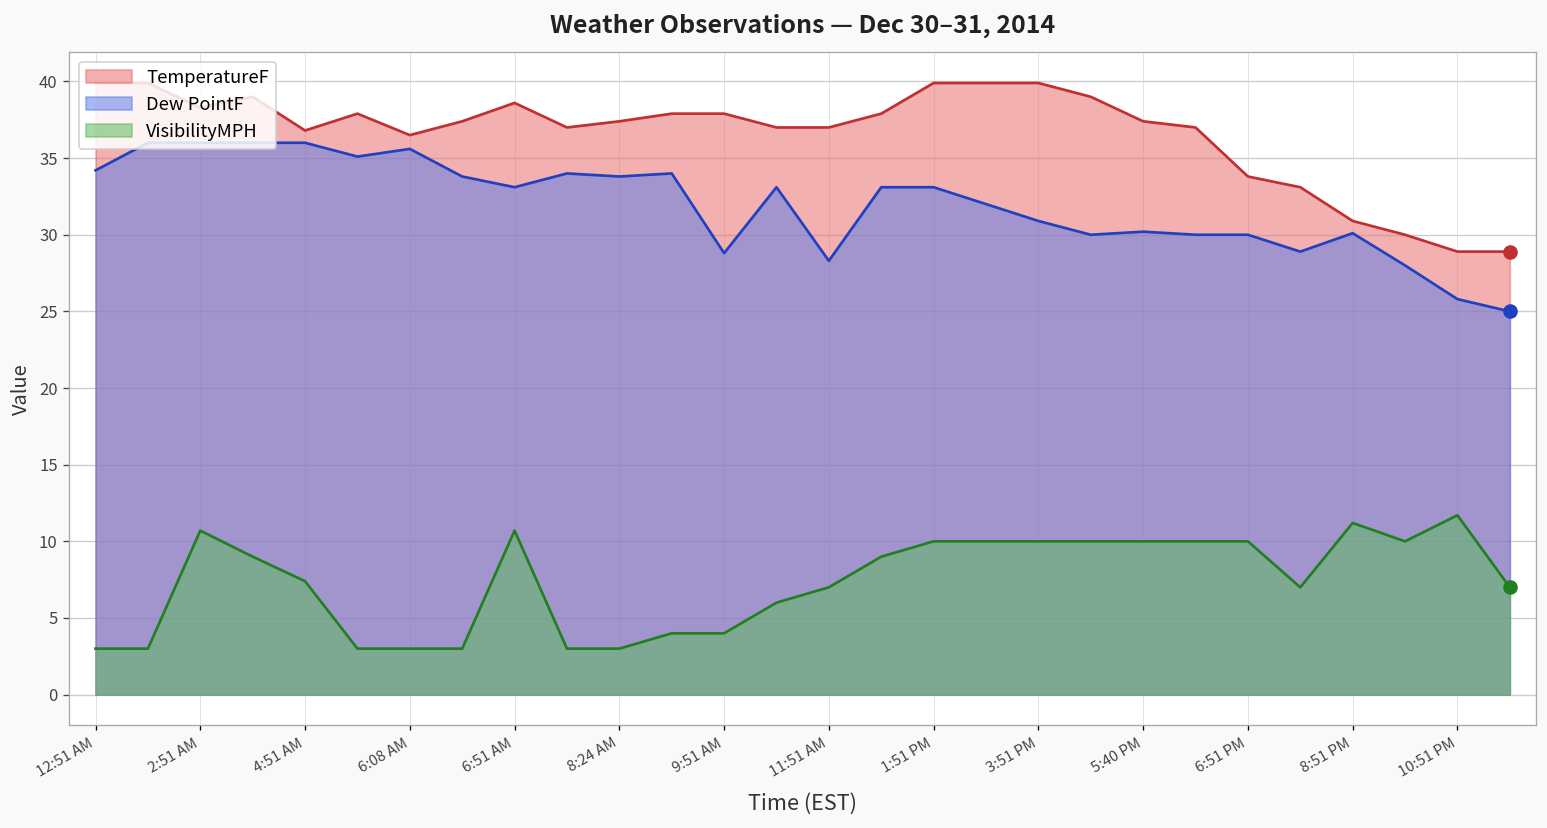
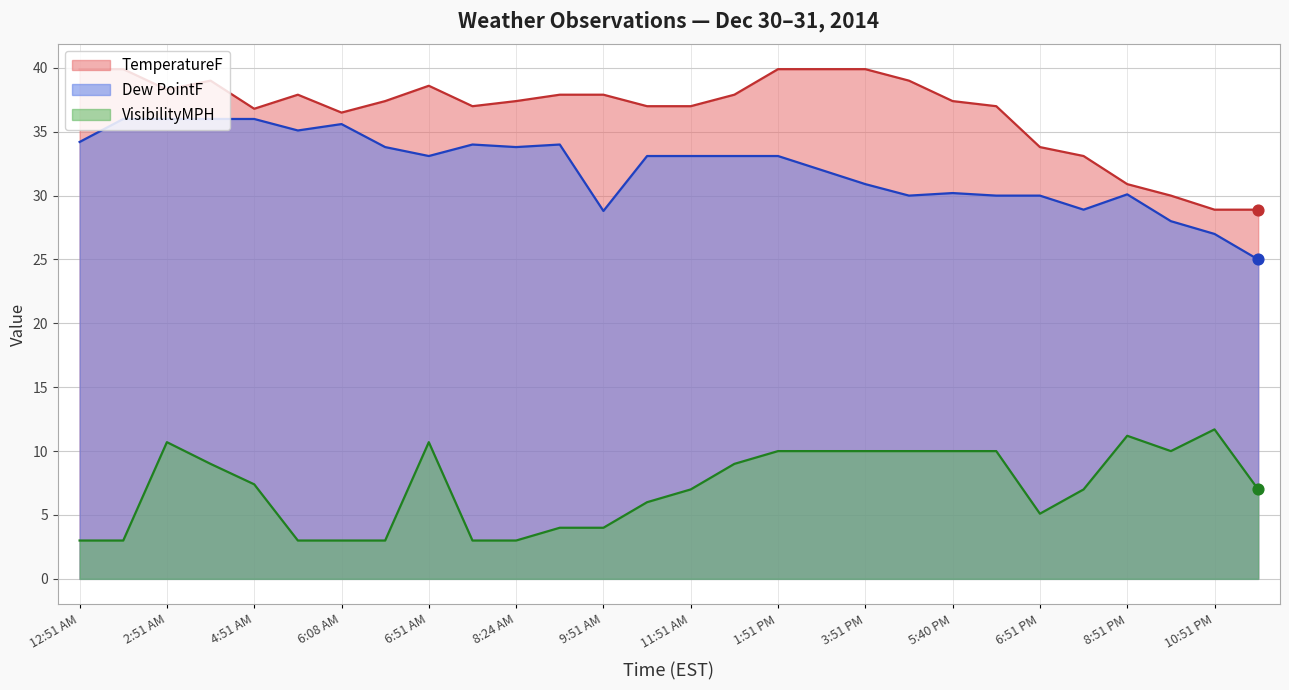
  {
    "TemperatureF": {
      "4:51 AM": 36.8,
      "6:08 AM": 36.5,
      "6:51 AM": 38.6,
      "8:24 AM": 37.4,
      "9:51 AM": 37.9,
      "11:51 AM": 37.0,
      "1:51 PM": 39.9,
      "3:51 PM": 39.9,
      "5:40 PM": 37.4,
      "6:51 PM": 33.8,
      "8:51 PM": 30.9,
      "10:51 PM": 28.9
    },
    "Dew PointF": {
      "12:51 AM": 34.2,
      "4:51 AM": 36.0,
      "6:08 AM": 35.6,
      "6:51 AM": 33.1,
      "8:24 AM": 33.8,
      "9:51 AM": 28.8,
-     "11:51 AM": 28.3,
+     "11:51 AM": 33.1,
      "1:51 PM": 33.1,
      "3:51 PM": 30.9,
      "5:40 PM": 30.2,
      "6:51 PM": 30.0,
      "8:51 PM": 30.1,
-     "10:51 PM": 25.8
+     "10:51 PM": 27.0
    },
    "VisibilityMPH": {
      "12:51 AM": 3.0,
      "2:51 AM": 10.7,
      "4:51 AM": 7.4,
      "6:08 AM": 3.0,
      "6:51 AM": 10.7,
      "8:24 AM": 3.0,
      "9:51 AM": 4.0,
      "11:51 AM": 7.0,
      "1:51 PM": 10.0,
      "3:51 PM": 10.0,
      "5:40 PM": 10.0,
-     "6:51 PM": 10.0,
+     "6:51 PM": 5.1,
      "8:51 PM": 11.2,
      "10:51 PM": 11.7
    }
  }
